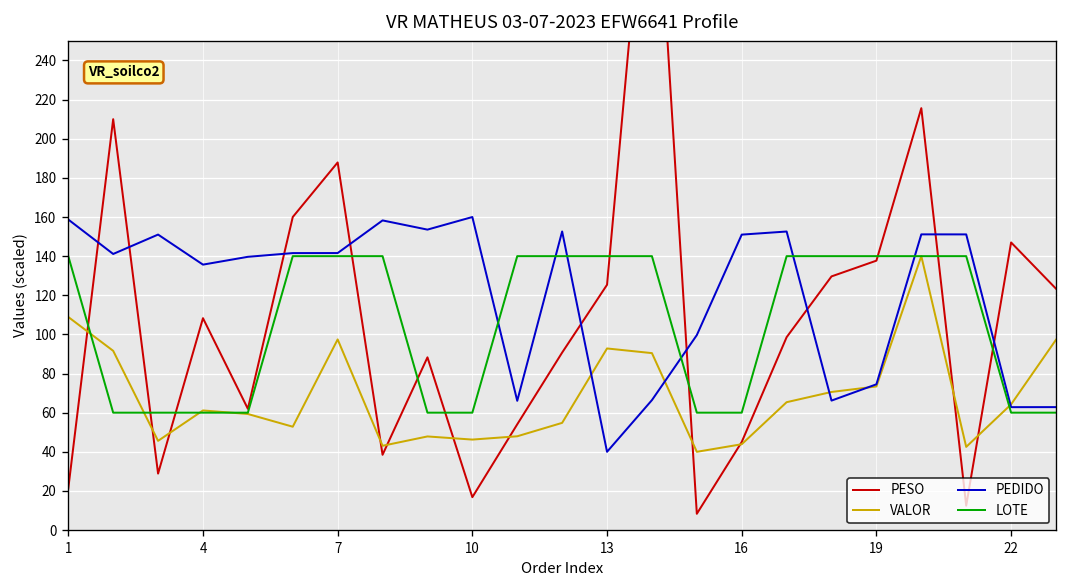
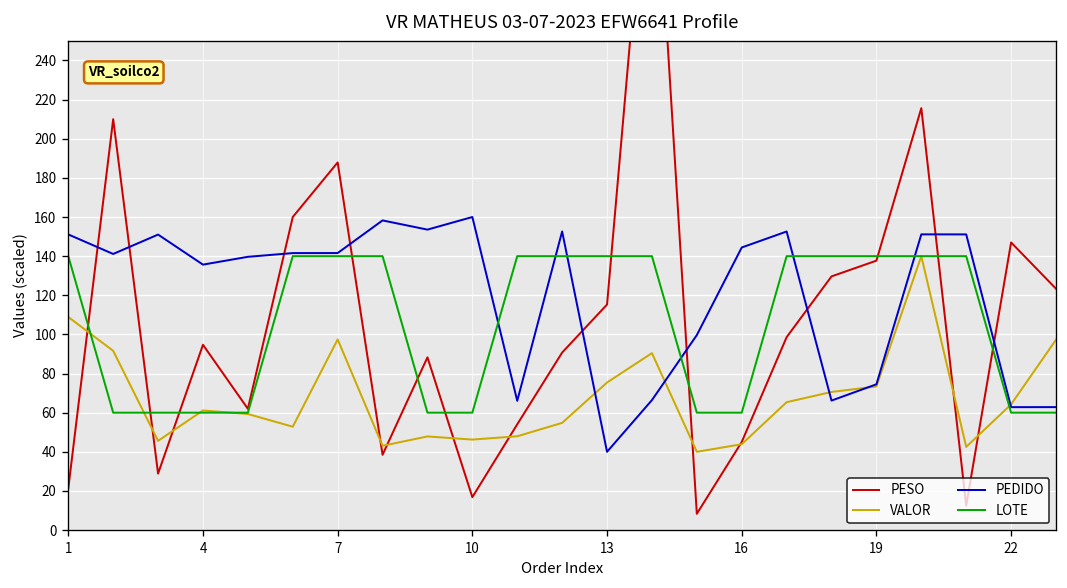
  {
    "PESO": {
      "1": 21,
-     "4": 108,
+     "4": 95,
      "7": 188,
      "10": 17,
-     "13": 125,
+     "13": 115,
      "19": 138,
      "22": 147
    },
    "VALOR": {
      "1": 109,
      "7": 97,
      "10": 46,
-     "13": 93
+     "13": 75
    },
    "PEDIDO": {
-     "1": 159,
+     "1": 151,
      "4": 136,
      "7": 142,
      "10": 160,
      "13": 40,
-     "16": 151
+     "16": 144
    },
    "LOTE": {
      "1": 140,
      "7": 140,
      "10": 60,
      "13": 140,
      "16": 60,
      "19": 140,
      "22": 60
    }
  }
